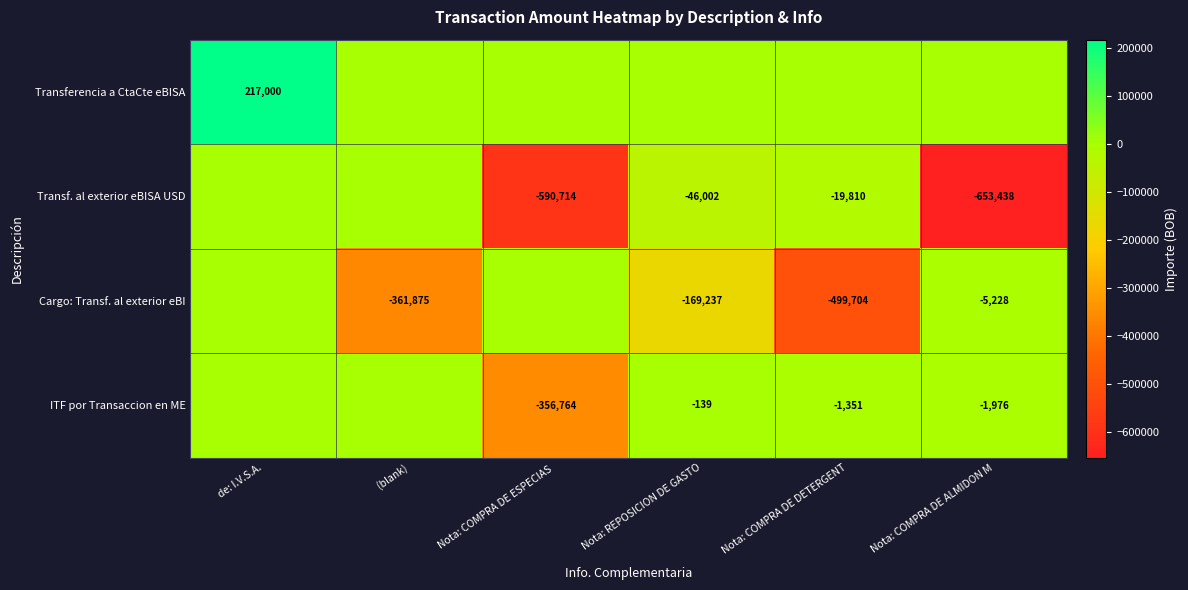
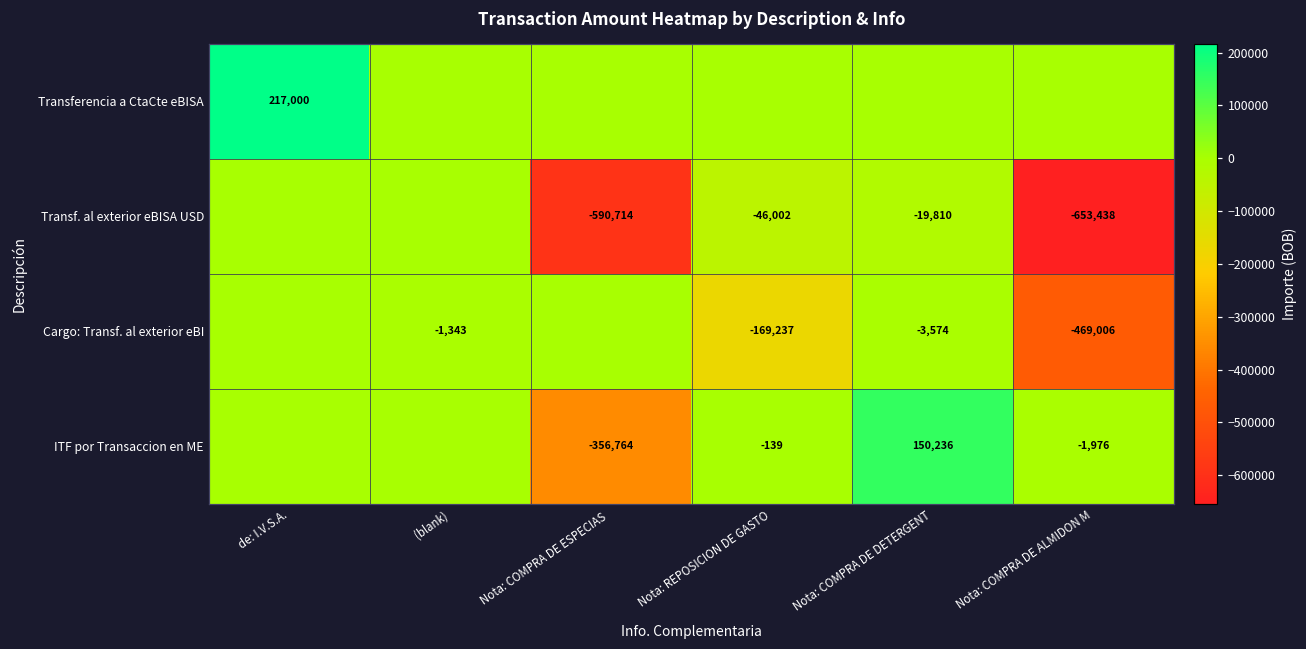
  {
    "Transferencia a CtaCte eBISA": {
      "de: I.V.S.A.": "217,000"
    },
    "Transf. al exterior eBISA USD": {
      "Nota: COMPRA DE ESPECIAS": "-590,714",
      "Nota: REPOSICION DE GASTO": "-46,002",
      "Nota: COMPRA DE DETERGENT": "-19,810",
      "Nota: COMPRA DE ALMIDON M": "-653,438"
    },
    "Cargo: Transf. al exterior eBI": {
-     "(blank)": "-361,875",
+     "(blank)": "-1,343",
      "Nota: REPOSICION DE GASTO": "-169,237",
-     "Nota: COMPRA DE DETERGENT": "-499,704",
-     "Nota: COMPRA DE ALMIDON M": "-5,228"
+     "Nota: COMPRA DE DETERGENT": "-3,574",
+     "Nota: COMPRA DE ALMIDON M": "-469,006"
    },
    "ITF por Transaccion en ME": {
      "Nota: COMPRA DE ESPECIAS": "-356,764",
      "Nota: REPOSICION DE GASTO": "-139",
-     "Nota: COMPRA DE DETERGENT": "-1,351",
+     "Nota: COMPRA DE DETERGENT": "150,236",
      "Nota: COMPRA DE ALMIDON M": "-1,976"
    }
  }
